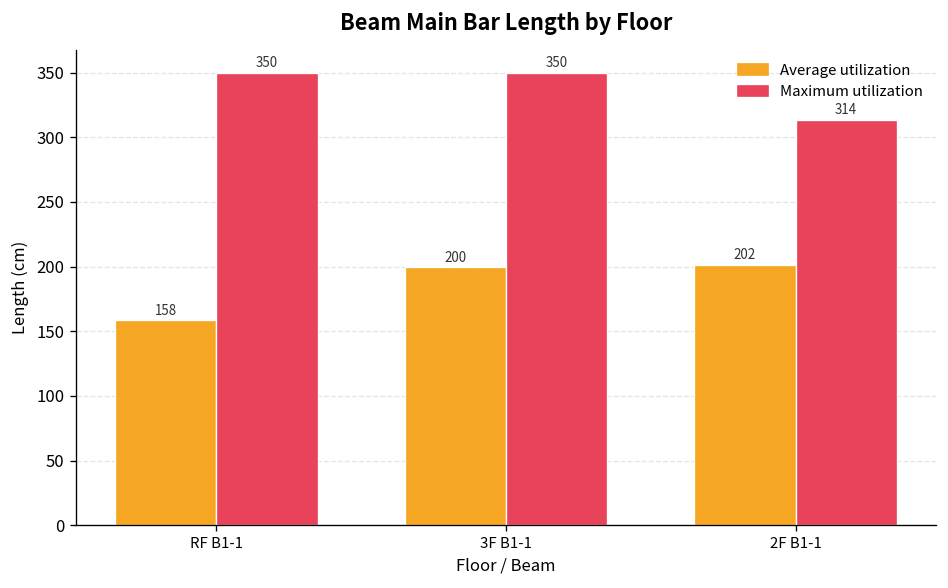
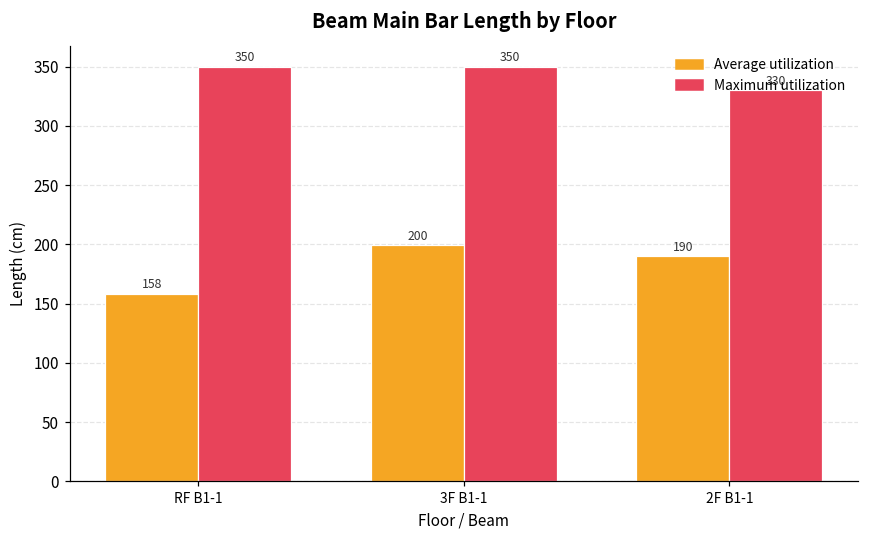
  {
    "Average utilization": {
      "RF B1-1": 158,
      "3F B1-1": 200,
-     "2F B1-1": 202
+     "2F B1-1": 190
    },
    "Maximum utilization": {
      "RF B1-1": 350,
      "3F B1-1": 350,
-     "2F B1-1": 314
+     "2F B1-1": 330
    }
  }
